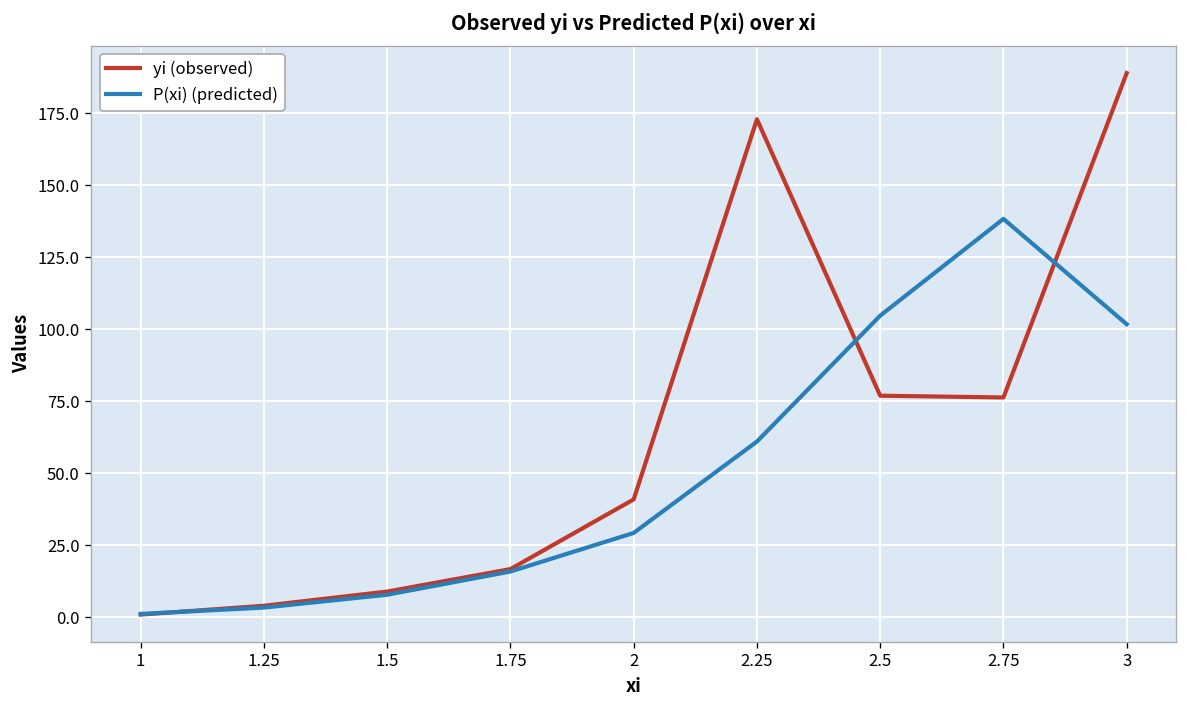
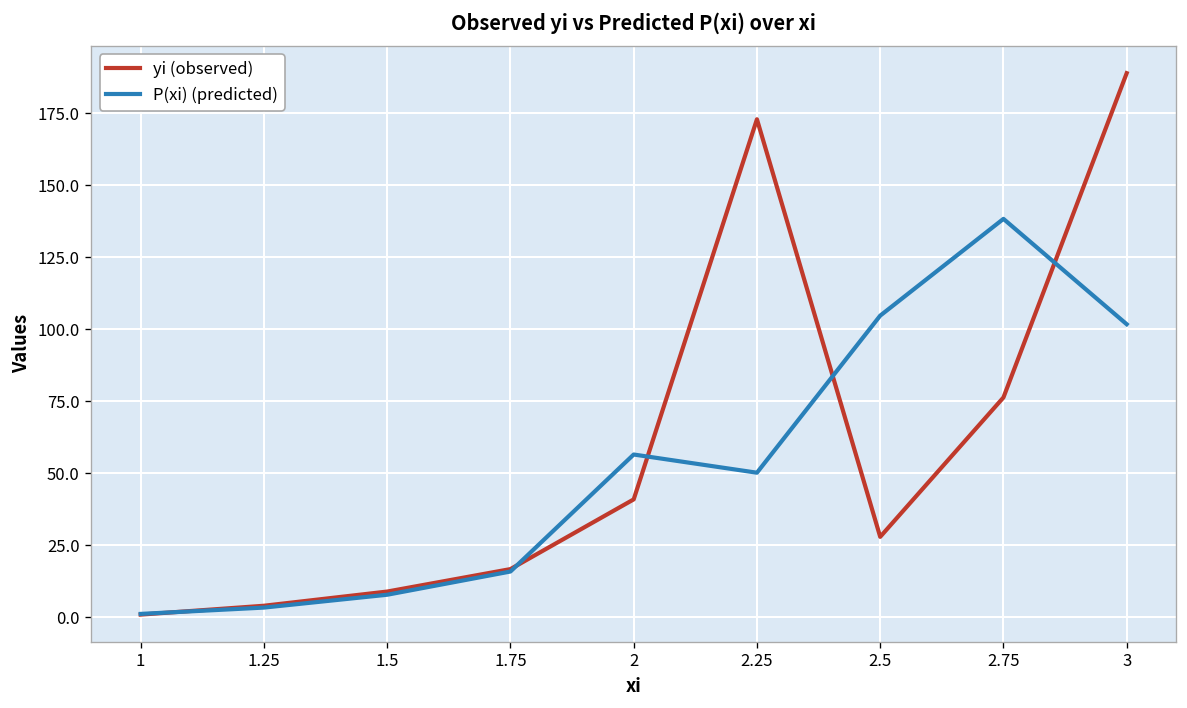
  {
    "yi (observed)": {
      "1.5": 9,
      "2": 41,
      "2.25": 173,
-     "2.5": 77,
+     "2.5": 28,
      "2.75": 76,
      "3": 189
    },
    "P(xi) (predicted)": {
      "1.5": 8,
-     "2": 29,
-     "2.25": 61,
+     "2": 57,
+     "2.25": 50,
      "2.5": 105,
      "2.75": 138,
      "3": 102
    }
  }
